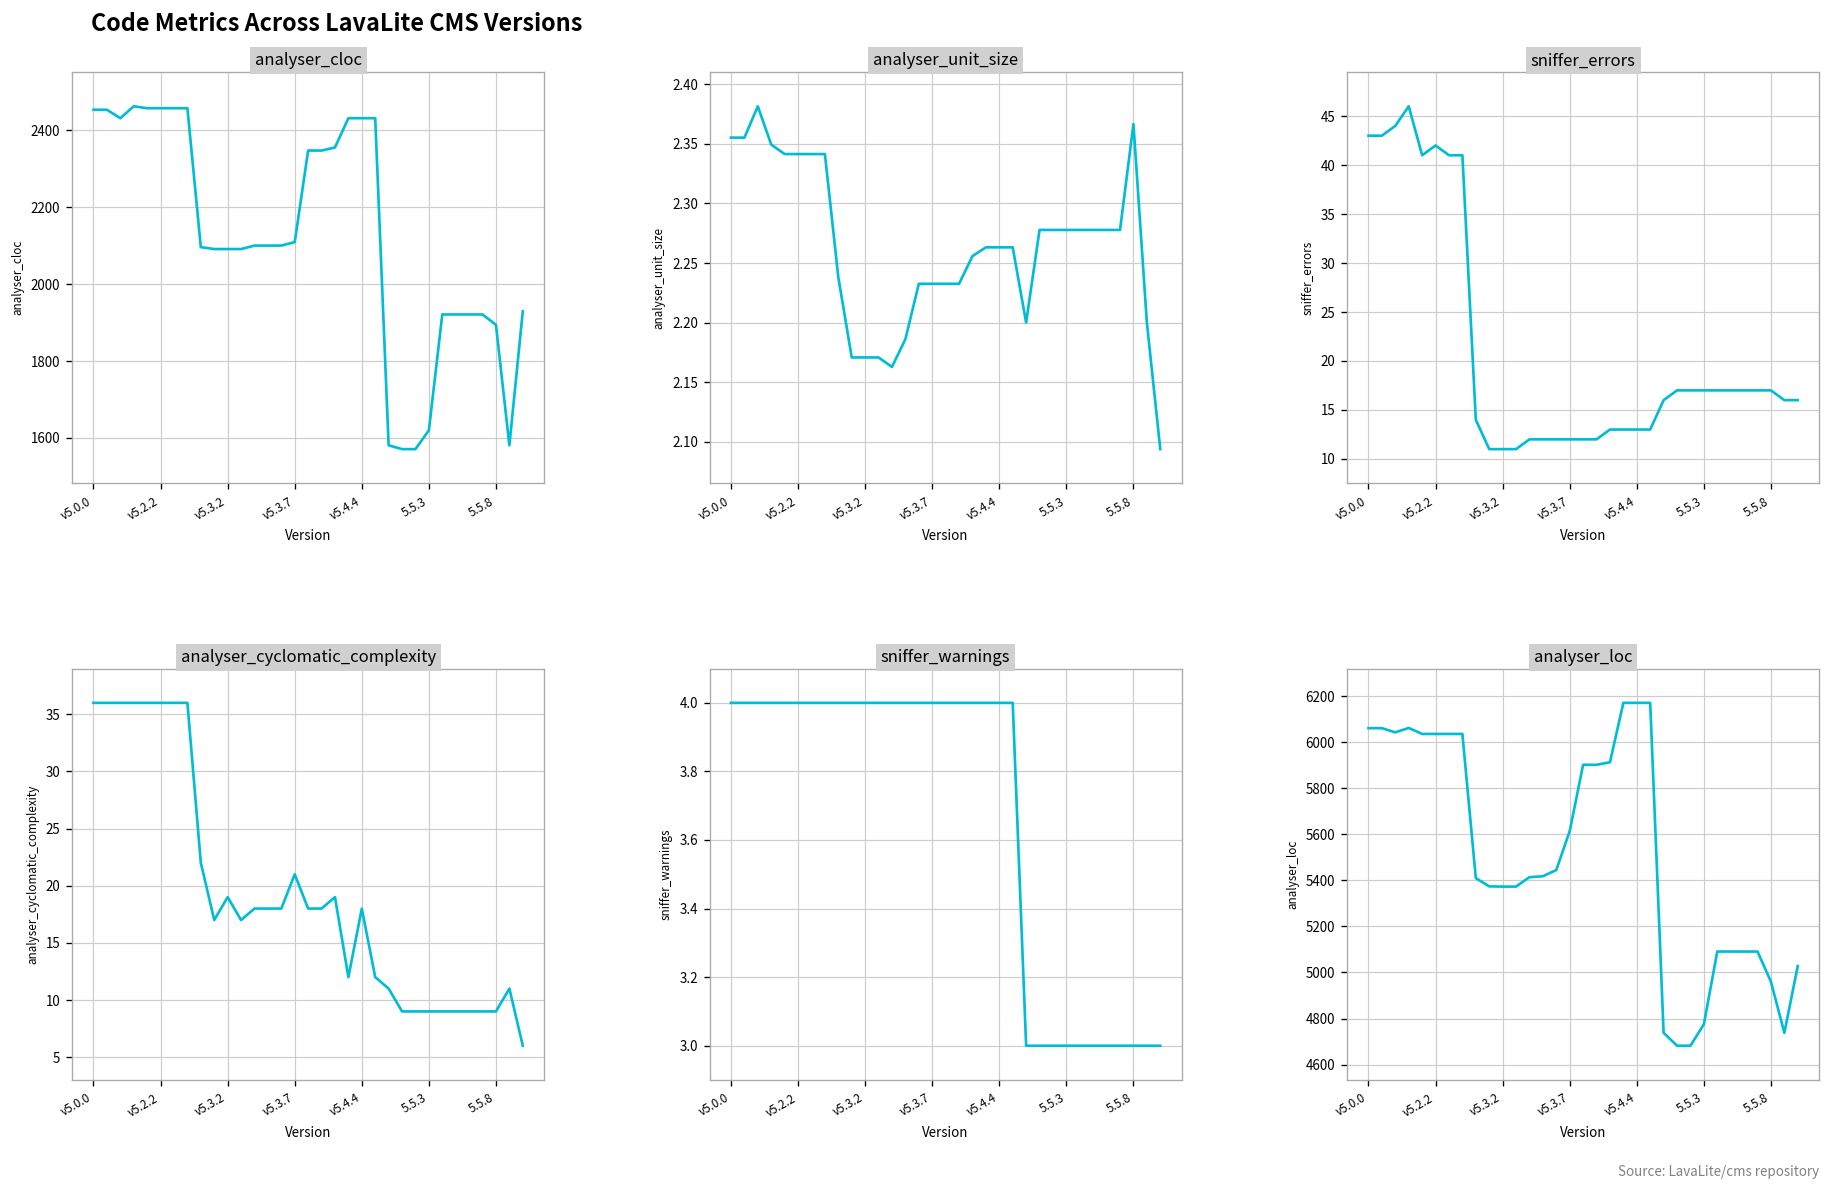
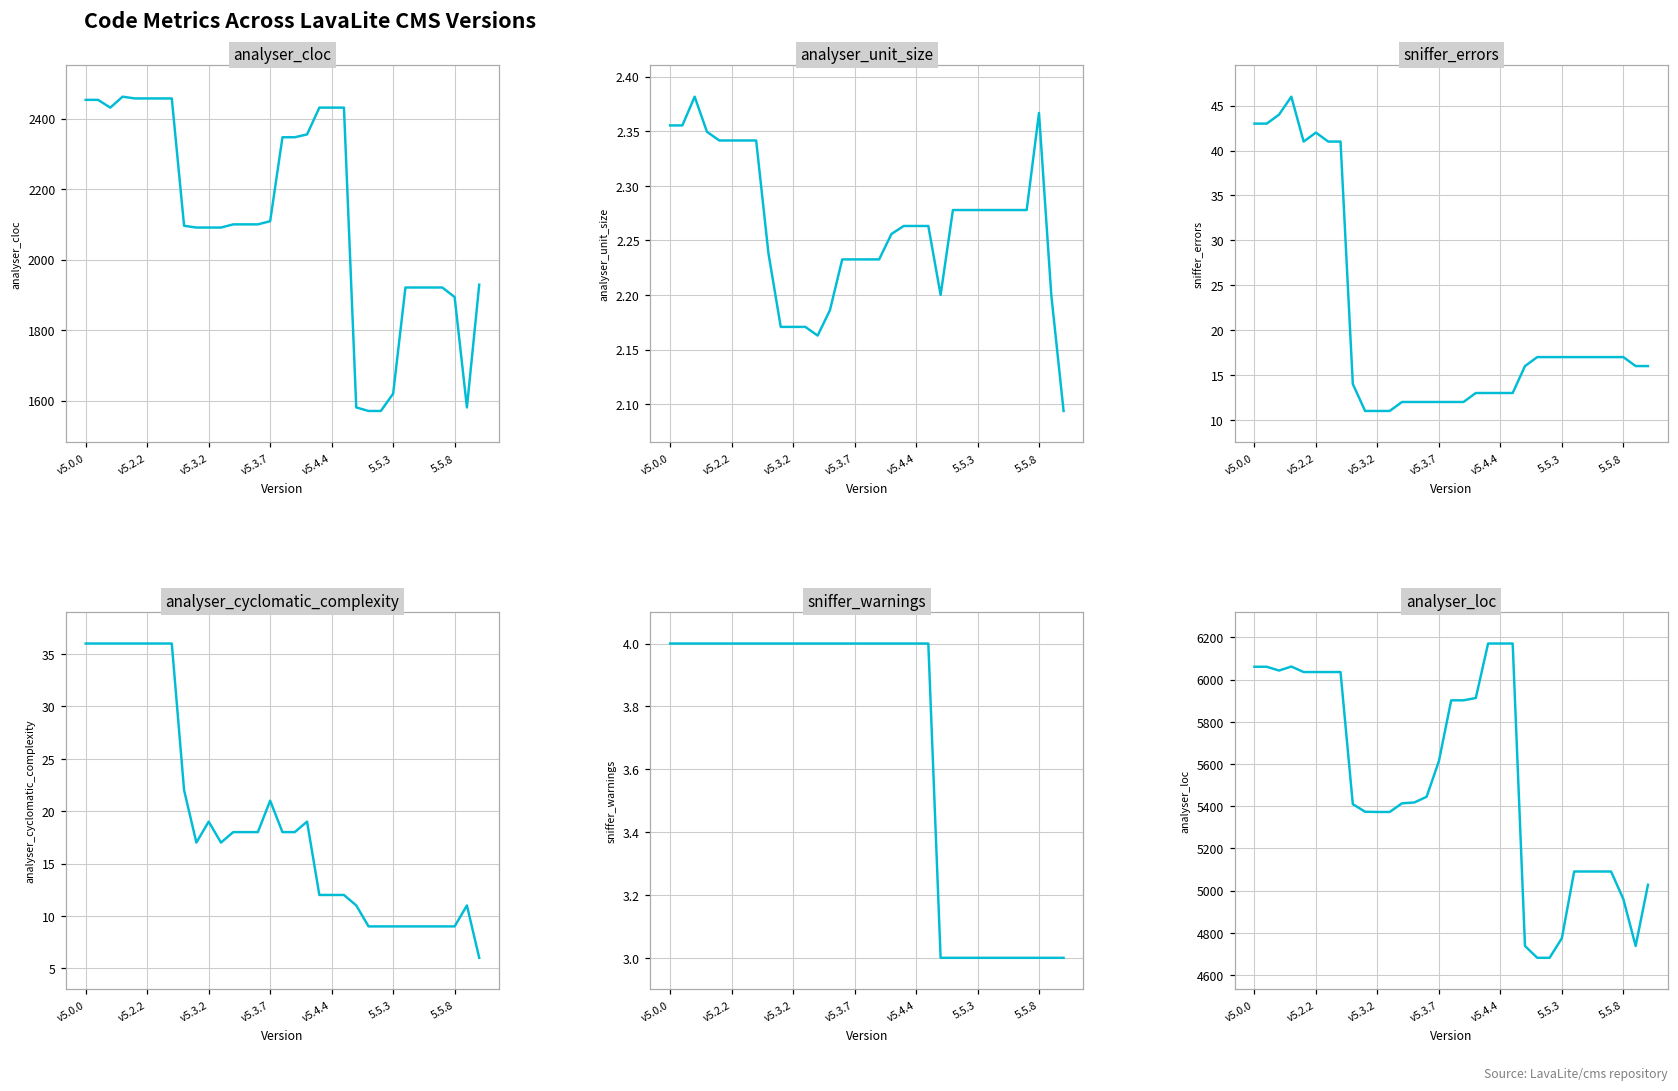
  {
    "analyser_cloc": {
      "v5.0.0": 2450,
      "v5.2.2": 2460,
      "v5.3.2": 2090,
      "v5.3.7": 2110,
      "v5.4.4": 2430,
      "5.5.3": 1620,
      "5.5.8": 1890
    },
    "analyser_unit_size": {
      "v5.0.0": 2.36,
      "v5.2.2": 2.34,
      "v5.3.2": 2.17,
      "v5.3.7": 2.23,
      "v5.4.4": 2.26,
      "5.5.3": 2.28,
      "5.5.8": 2.37
    },
    "sniffer_errors": {
      "v5.0.0": 43,
      "v5.2.2": 42,
      "v5.3.2": 11,
      "v5.3.7": 12,
      "v5.4.4": 13,
      "5.5.3": 17,
      "5.5.8": 17
    },
    "analyser_cyclomatic_complexity": {
      "v5.0.0": 36,
      "v5.2.2": 36,
      "v5.3.2": 19,
      "v5.3.7": 21,
-     "v5.4.4": 18,
+     "v5.4.4": 12,
      "5.5.3": 9,
      "5.5.8": 9
    },
    "sniffer_warnings": {
      "v5.0.0": 4.00,
      "v5.2.2": 4.00,
      "v5.3.2": 4.00,
      "v5.3.7": 4.00,
      "v5.4.4": 4.00,
      "5.5.3": 3.00,
      "5.5.8": 3.00
    },
    "analyser_loc": {
      "v5.0.0": 6060,
      "v5.2.2": 6040,
      "v5.3.2": 5370,
      "v5.3.7": 5610,
      "v5.4.4": 6170,
      "5.5.3": 4780,
      "5.5.8": 4960
    }
  }
